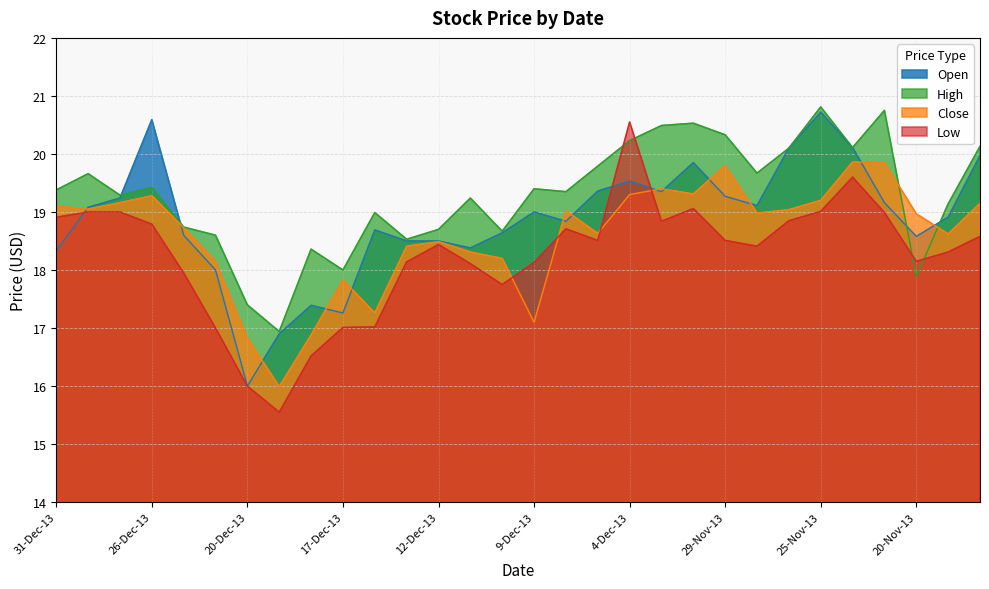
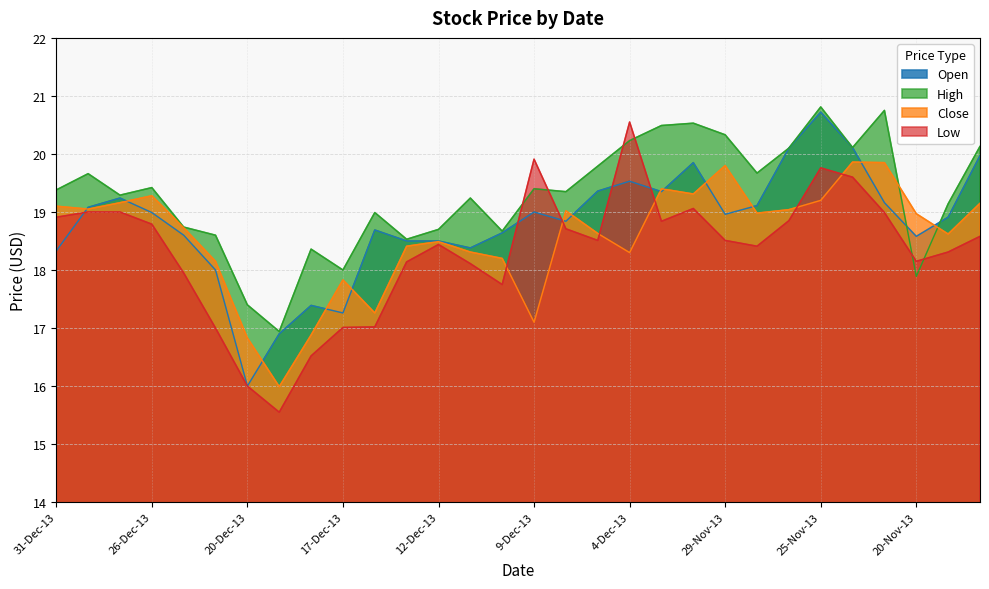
  {
    "Open": {
      "31-Dec-13": 18.3,
-     "26-Dec-13": 20.6,
+     "26-Dec-13": 19.0,
      "17-Dec-13": 17.3,
      "9-Dec-13": 19.0,
      "4-Dec-13": 19.5,
-     "29-Nov-13": 19.3,
+     "29-Nov-13": 19.0,
      "25-Nov-13": 20.7,
      "20-Nov-13": 18.6
    },
    "High": {
      "31-Dec-13": 19.4,
      "26-Dec-13": 19.4,
      "20-Dec-13": 17.4,
      "17-Dec-13": 18.0,
      "12-Dec-13": 18.7,
      "9-Dec-13": 19.4,
      "4-Dec-13": 20.2,
      "29-Nov-13": 20.3,
      "25-Nov-13": 20.8,
      "20-Nov-13": 17.9
    },
    "Close": {
      "31-Dec-13": 19.1,
      "26-Dec-13": 19.3,
      "20-Dec-13": 16.8,
      "17-Dec-13": 17.8,
      "9-Dec-13": 17.1,
-     "4-Dec-13": 19.3,
+     "4-Dec-13": 18.3,
      "29-Nov-13": 19.8,
      "25-Nov-13": 19.2,
      "20-Nov-13": 19.0
    },
    "Low": {
      "31-Dec-13": 18.9,
      "26-Dec-13": 18.8,
      "17-Dec-13": 17.0,
      "12-Dec-13": 18.4,
-     "9-Dec-13": 18.1,
+     "9-Dec-13": 19.9,
      "4-Dec-13": 20.6,
      "29-Nov-13": 18.5,
-     "25-Nov-13": 19.0,
+     "25-Nov-13": 19.8,
      "20-Nov-13": 18.2
    }
  }
